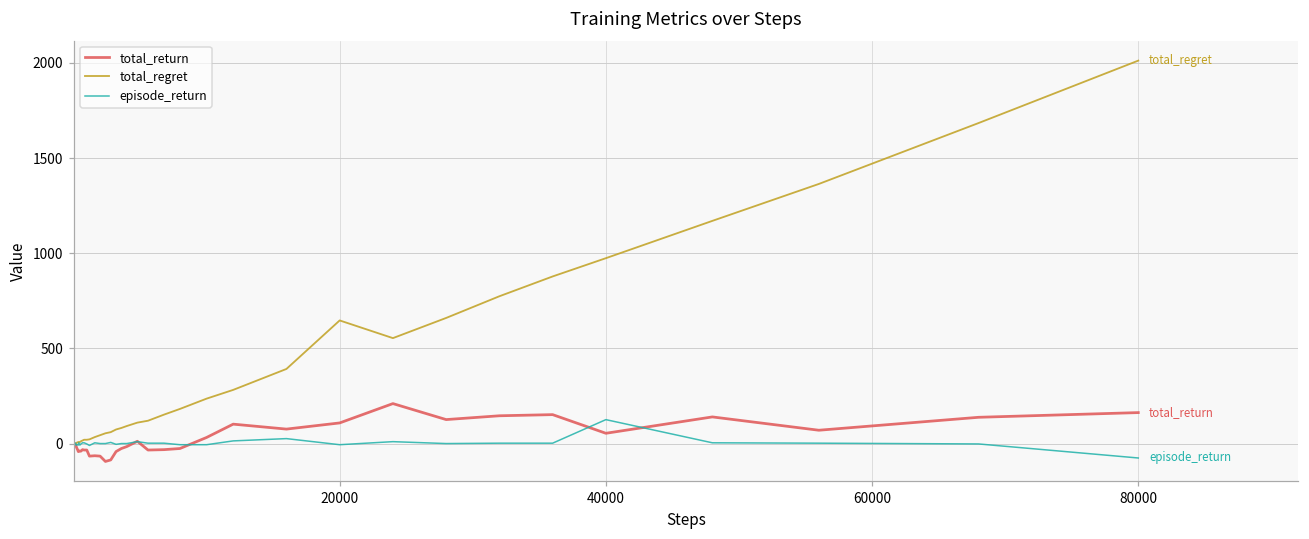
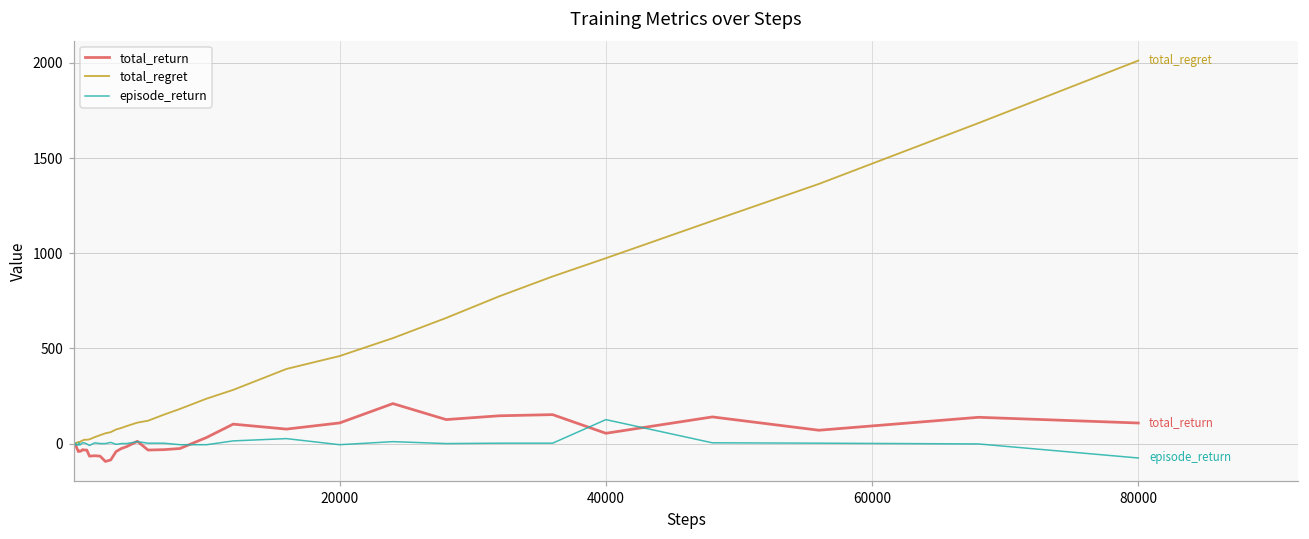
  {
    "total_return": {
      "20000": 110,
      "40000": 50,
-     "80000": 160
+     "80000": 110
    },
    "total_regret": {
-     "20000": 650,
+     "20000": 460,
      "40000": 970,
      "80000": 2010
    },
    "episode_return": {
      "20000": -10,
      "40000": 130,
      "80000": -80
    }
  }
